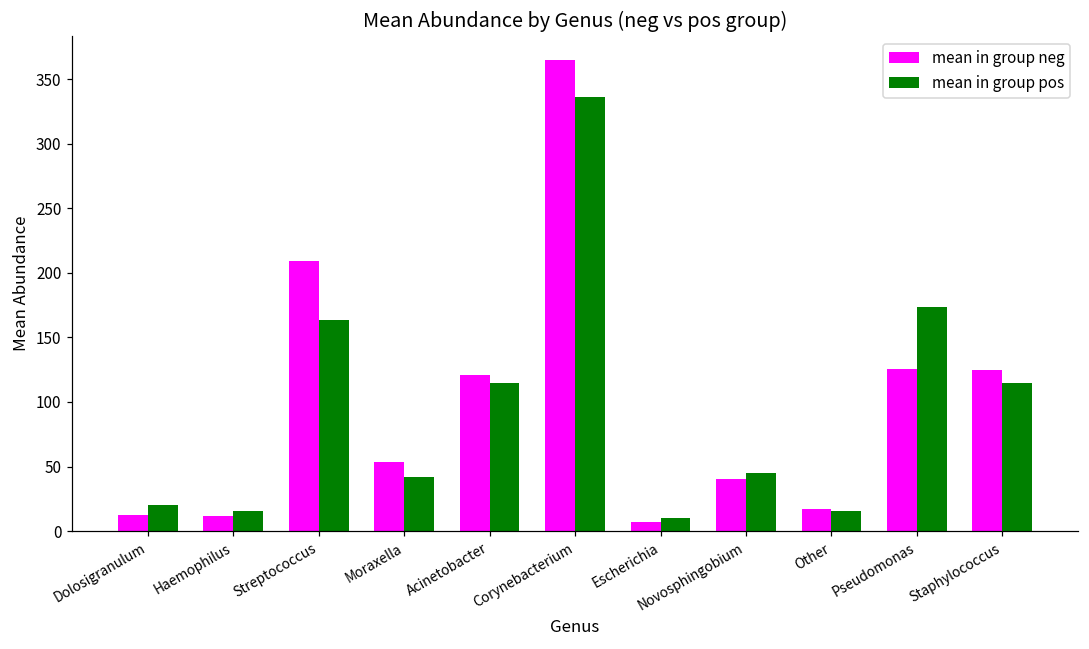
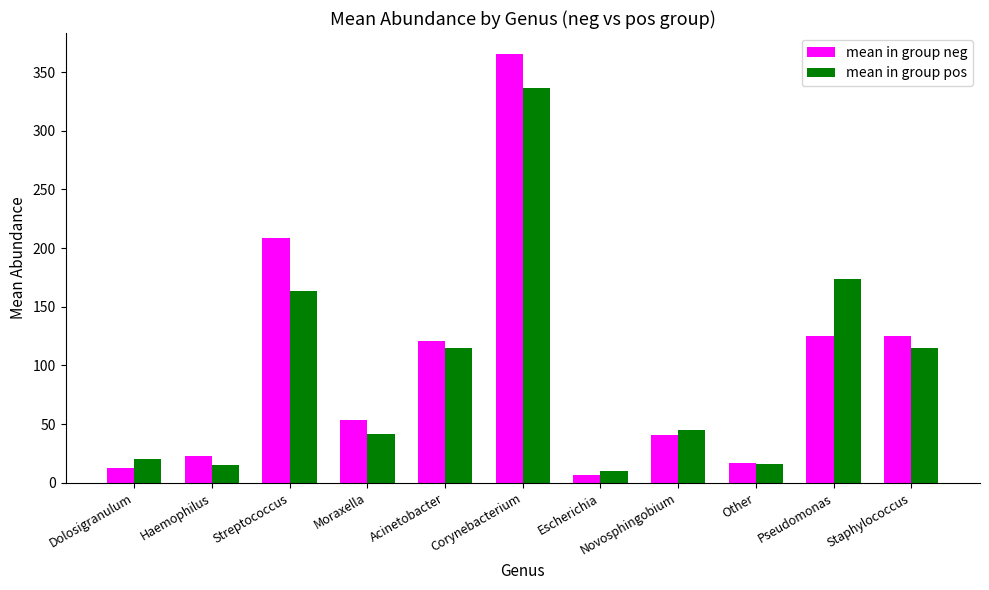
  {
    "mean in group neg": {
      "Dolosigranulum": 12,
-     "Haemophilus": 12,
+     "Haemophilus": 23,
      "Streptococcus": 209,
      "Moraxella": 53,
      "Acinetobacter": 121,
      "Corynebacterium": 365,
      "Escherichia": 7,
      "Novosphingobium": 41,
      "Other": 17,
      "Pseudomonas": 125,
      "Staphylococcus": 125
    },
    "mean in group pos": {
      "Dolosigranulum": 21,
      "Haemophilus": 15,
      "Streptococcus": 164,
      "Moraxella": 42,
      "Acinetobacter": 115,
      "Corynebacterium": 336,
      "Escherichia": 10,
      "Novosphingobium": 45,
      "Other": 16,
      "Pseudomonas": 174,
      "Staphylococcus": 115
    }
  }
